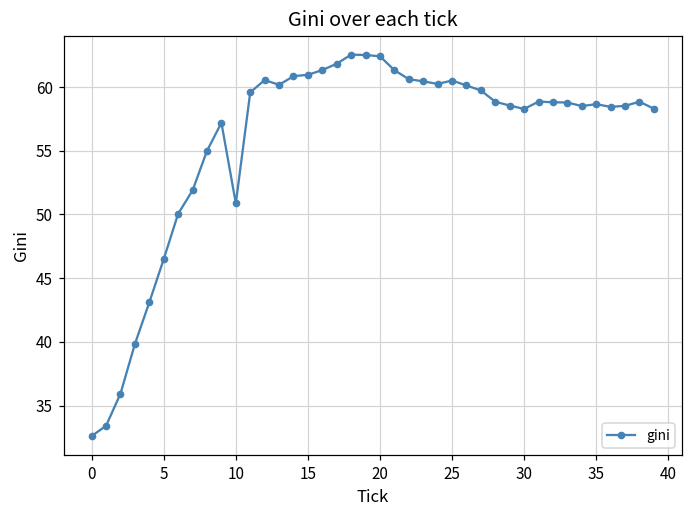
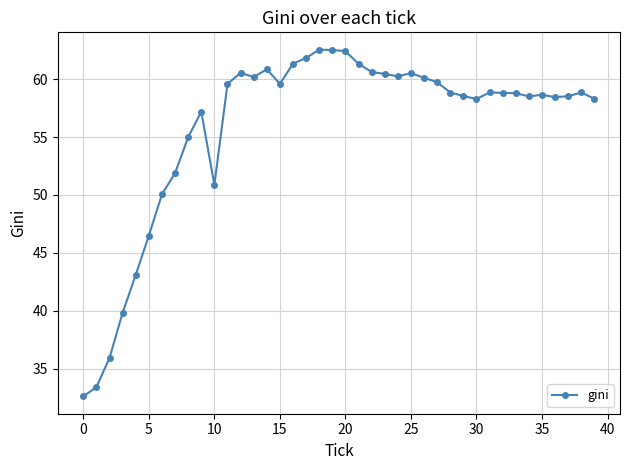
  {
    "0": 32.6,
    "5": 46.5,
    "10": 50.9,
-   "15": 61.0,
+   "15": 59.6,
    "20": 62.4,
    "25": 60.5,
    "30": 58.3,
    "35": 58.7
  }
